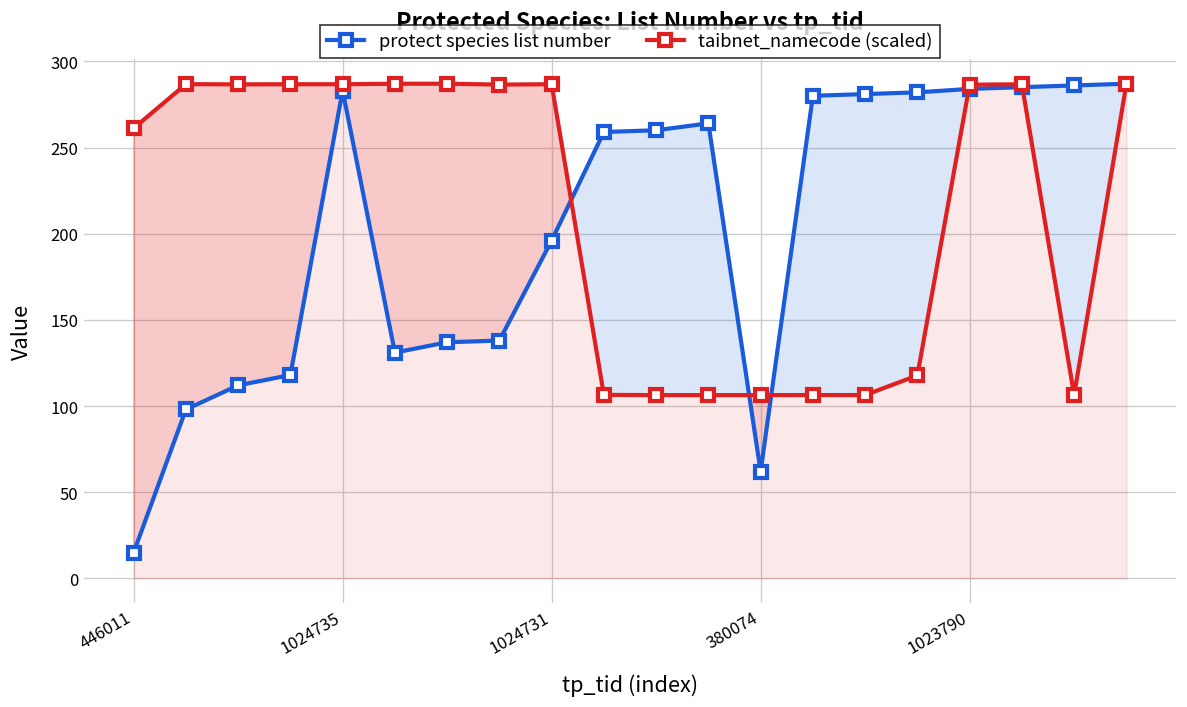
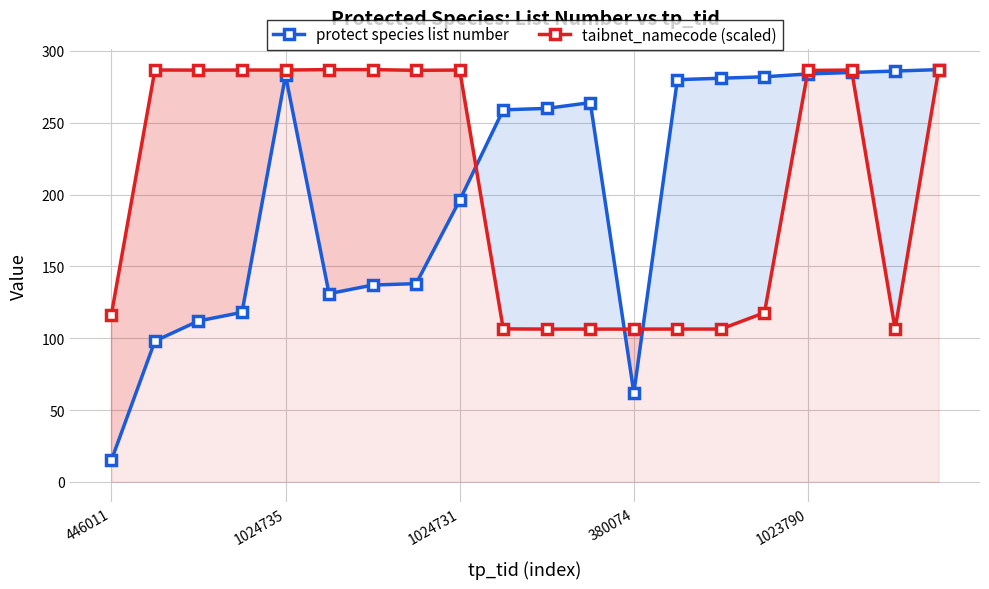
  {
    "protect species list number": {
      "446011": 15,
      "1024735": 283,
      "1024731": 196,
      "380074": 62,
      "1023790": 284
    },
    "taibnet_namecode (scaled)": {
-     "446011": 261,
+     "446011": 116,
      "1024735": 287,
      "1024731": 287,
      "380074": 106,
      "1023790": 286
    }
  }
